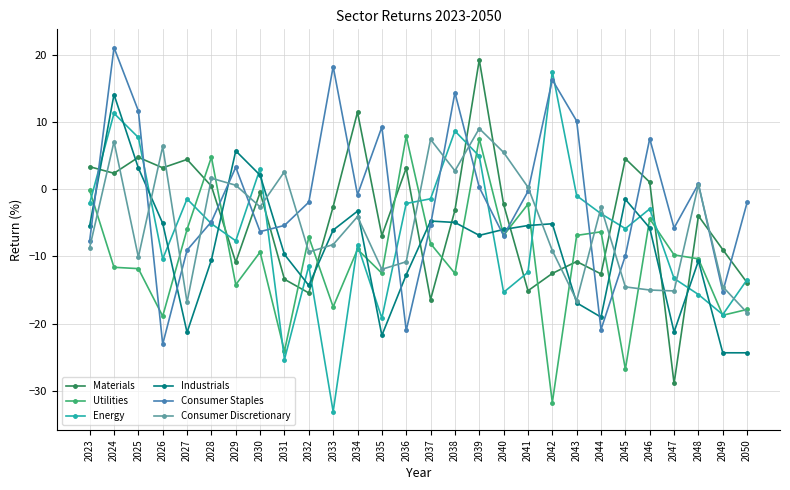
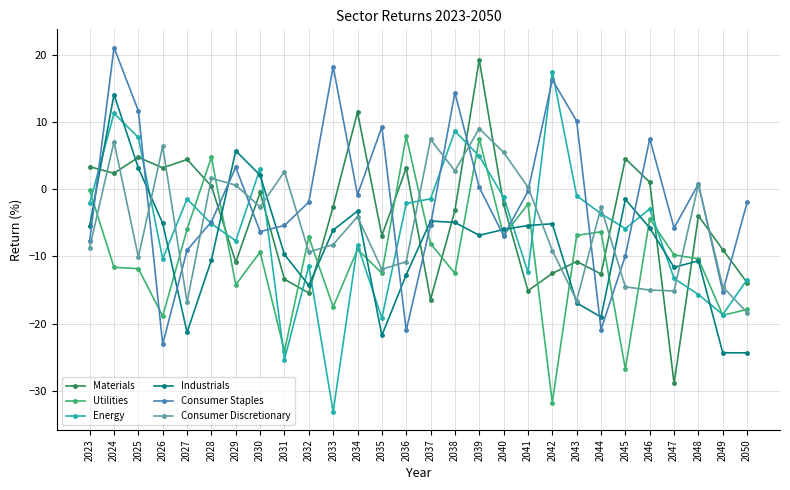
  {
    "Energy": {
      "2023": -2,
      "2024": 11,
      "2025": 8,
      "2026": -10,
      "2027": -1,
      "2029": -8,
      "2030": 3,
      "2031": -25,
      "2032": -11,
      "2033": -33,
      "2034": -8,
      "2035": -19,
      "2036": -2,
      "2037": -1,
      "2038": 9,
      "2039": 5,
-     "2040": -15,
+     "2040": -1,
      "2041": -12,
      "2042": 18,
      "2043": -1,
      "2044": -4,
      "2045": -6,
      "2046": -3,
      "2047": -13,
      "2048": -16,
      "2050": -13
    },
    "Industrials": {
      "2023": -5,
      "2024": 14,
      "2025": 3,
      "2026": -5,
      "2027": -21,
      "2028": -11,
      "2029": 6,
      "2030": 2,
      "2031": -10,
      "2032": -14,
      "2033": -6,
      "2034": -3,
      "2035": -22,
      "2036": -13,
      "2037": -5,
      "2038": -5,
      "2039": -7,
      "2040": -6,
      "2041": -5,
      "2042": -5,
      "2044": -19,
      "2045": -2,
      "2046": -6,
-     "2047": -21,
+     "2047": -12,
      "2049": -24,
      "2050": -24
    }
  }
